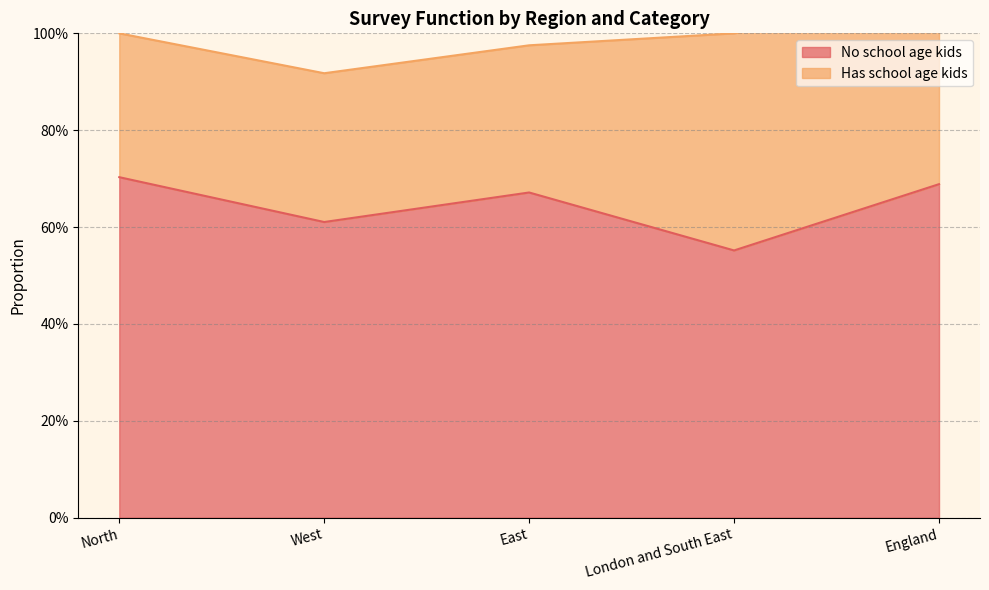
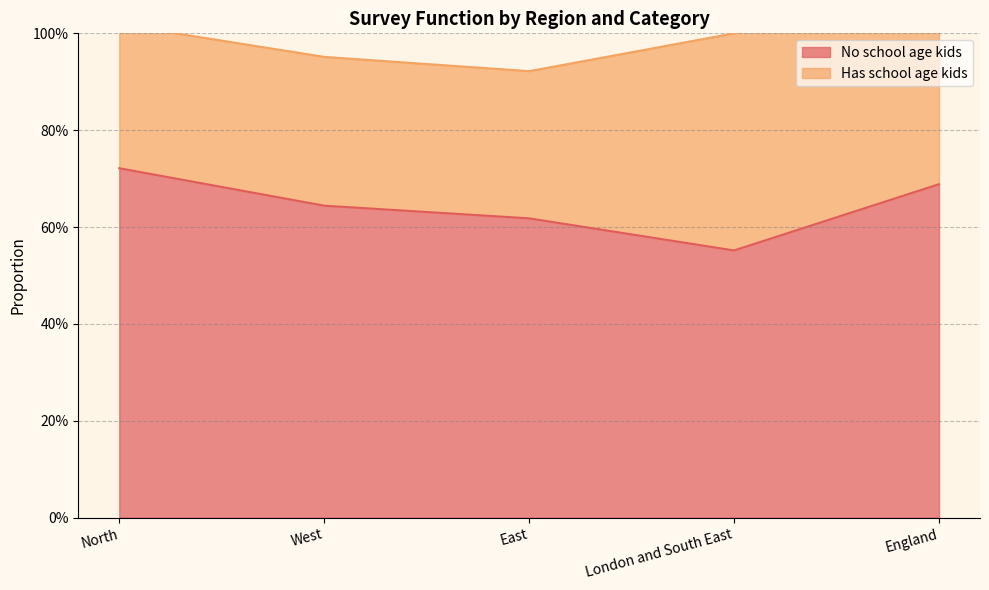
  {
    "No school age kids": {
-     "North": "70%",
-     "West": "61%",
-     "East": "67%",
+     "North": "72%",
+     "West": "64%",
+     "East": "62%",
      "London and South East": "55%",
      "England": "69%"
    },
    "Has school age kids": {
      "West": "31%",
      "East": "30%",
      "London and South East": "45%"
    }
  }
